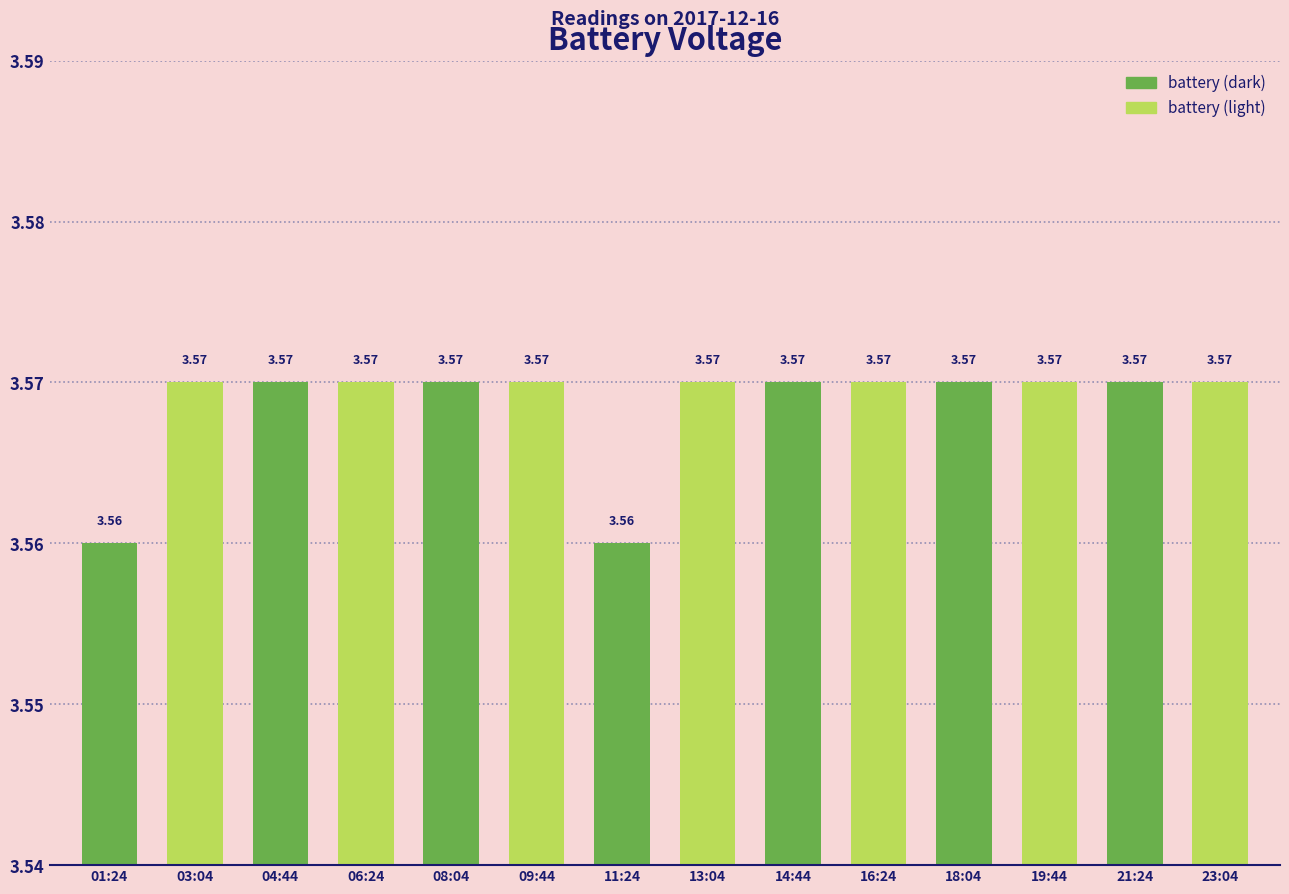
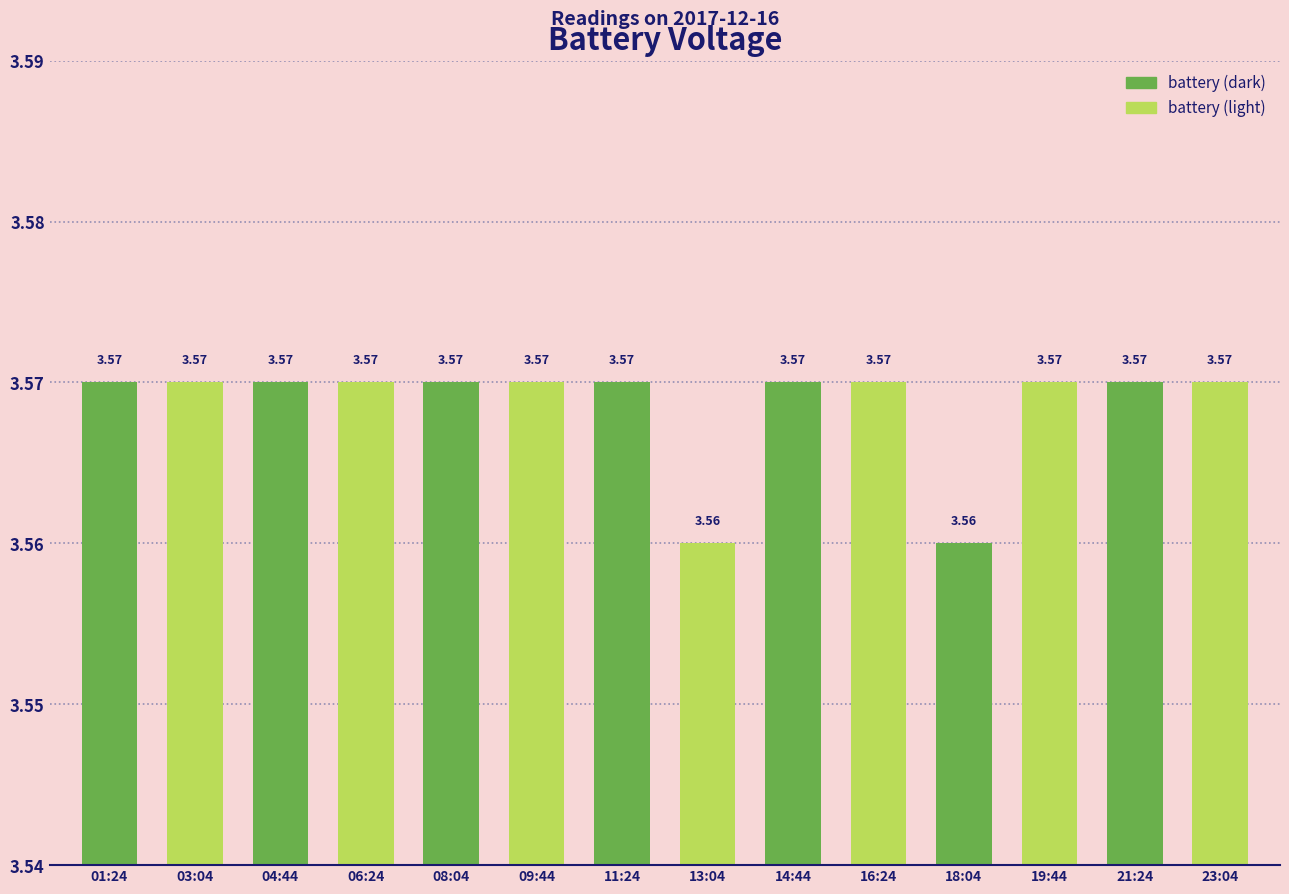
  {
-   "01:24": 3.56,
+   "01:24": 3.57,
    "03:04": 3.57,
    "04:44": 3.57,
    "06:24": 3.57,
    "08:04": 3.57,
    "09:44": 3.57,
-   "11:24": 3.56,
-   "13:04": 3.57,
+   "11:24": 3.57,
+   "13:04": 3.56,
    "14:44": 3.57,
    "16:24": 3.57,
-   "18:04": 3.57,
+   "18:04": 3.56,
    "19:44": 3.57,
    "21:24": 3.57,
    "23:04": 3.57
  }
